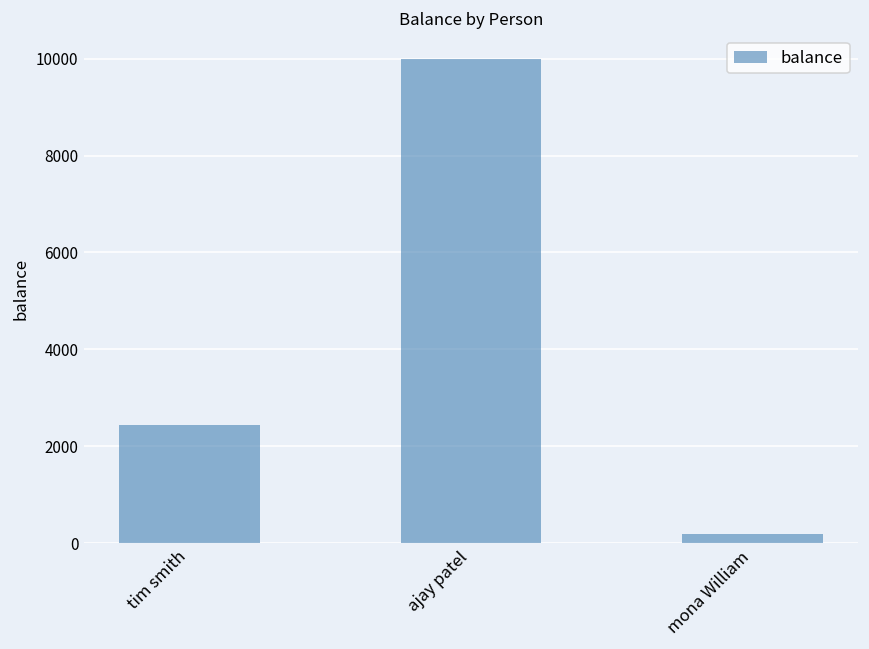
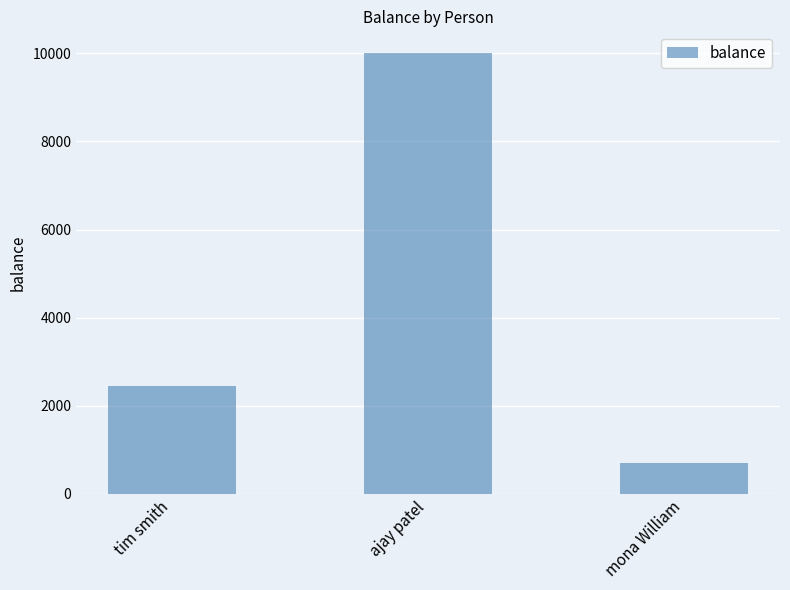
  {
    "tim smith": 2400,
    "ajay patel": 10000,
-   "mona William": 200
+   "mona William": 700
  }
